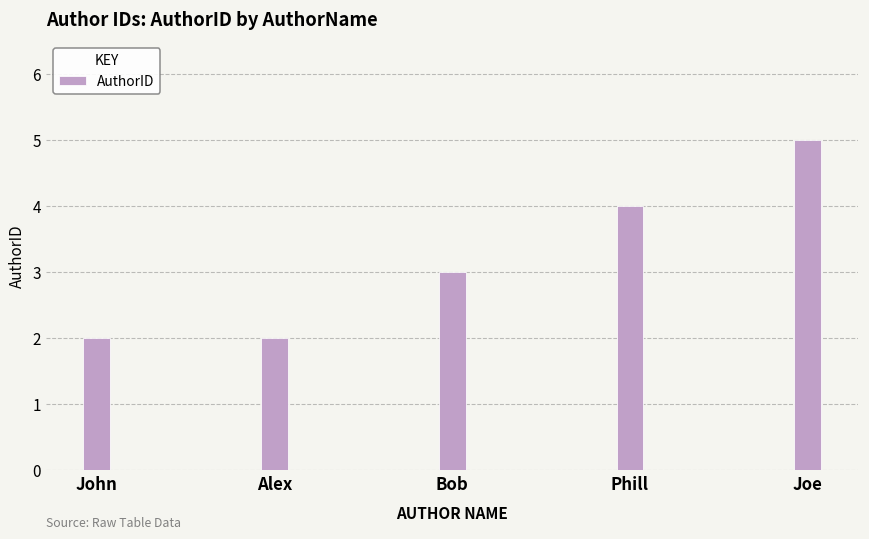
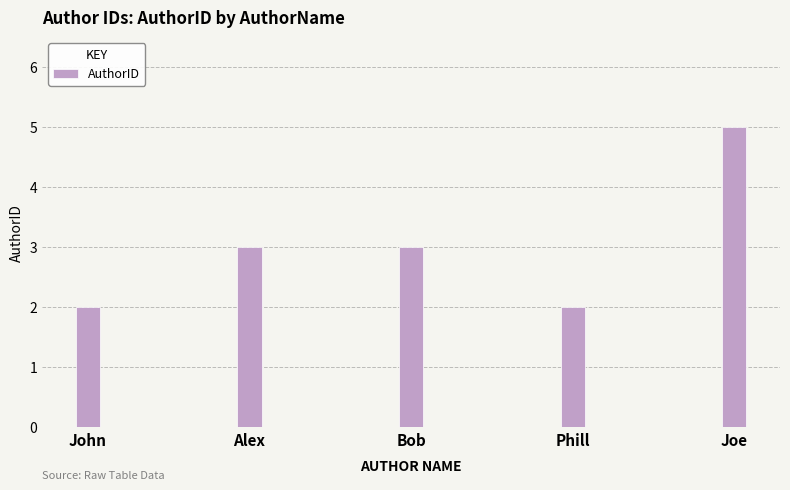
  {
    "John": 2,
-   "Alex": 2,
+   "Alex": 3,
    "Bob": 3,
-   "Phill": 4,
+   "Phill": 2,
    "Joe": 5
  }
